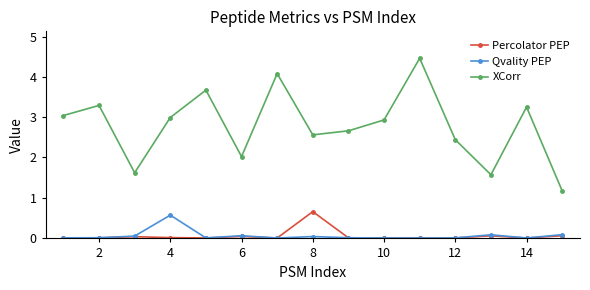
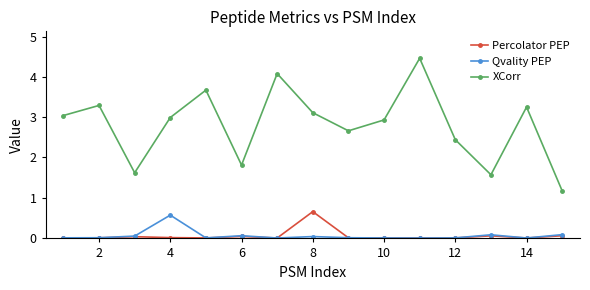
  {
    "Percolator PEP": {
      "4": 0.0,
      "8": 0.7
    },
    "Qvality PEP": {
      "4": 0.6,
      "8": 0.0
    },
    "XCorr": {
      "2": 3.3,
      "4": 3.0,
-     "6": 2.0,
-     "8": 2.6,
+     "6": 1.8,
+     "8": 3.1,
      "10": 2.9,
      "12": 2.4,
      "14": 3.3
    }
  }
